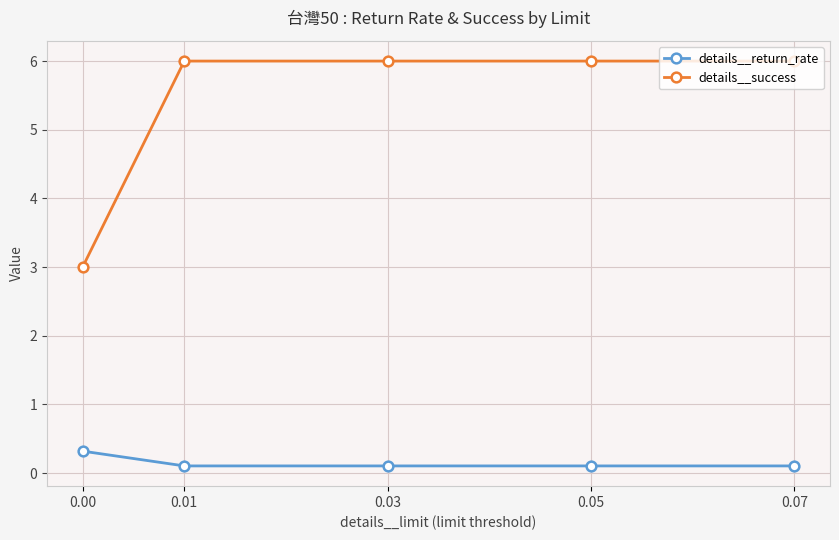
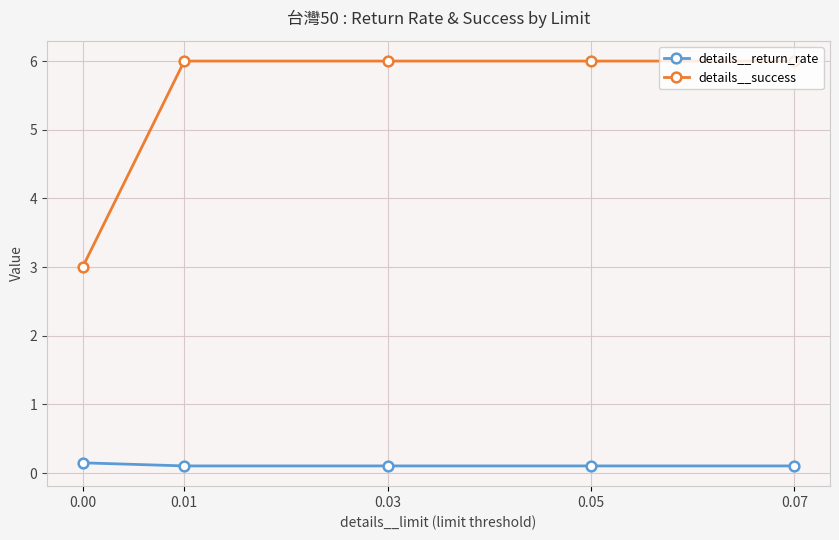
  {
    "details__return_rate": {
-     "0.00": 0.3,
+     "0.00": 0.2,
      "0.01": 0.1,
      "0.03": 0.1,
      "0.05": 0.1,
      "0.07": 0.1
    },
    "details__success": {
      "0.00": 3.0,
      "0.01": 6.0,
      "0.03": 6.0,
      "0.05": 6.0
    }
  }
